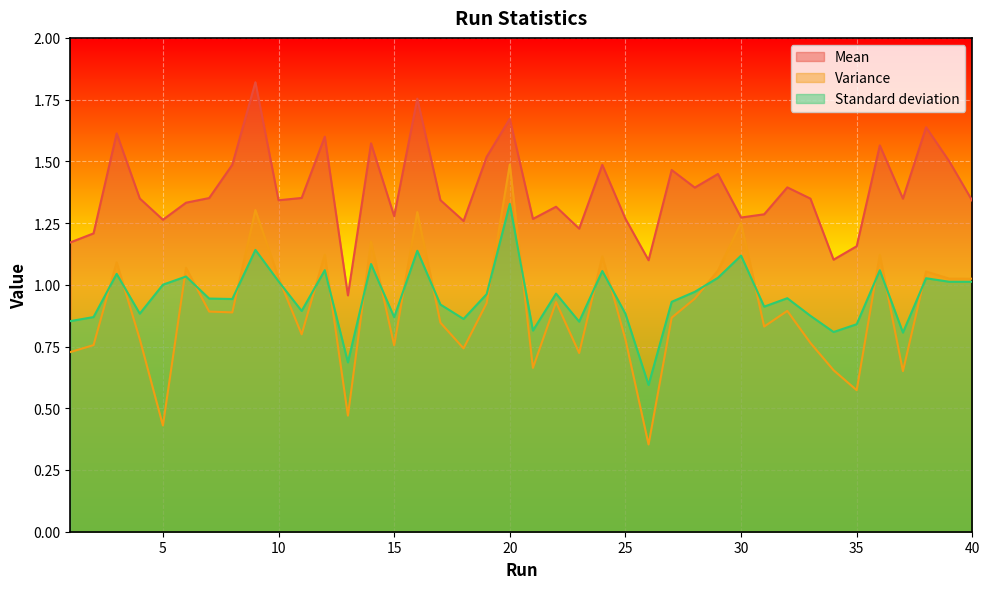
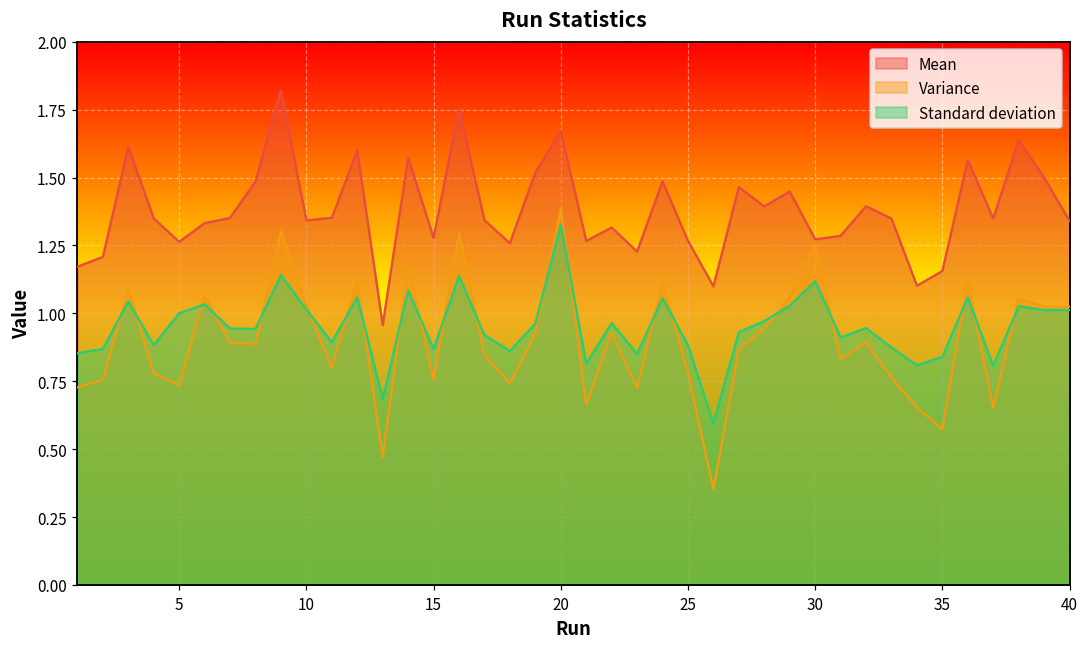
  {
    "Mean": {
      "5": 1.26,
      "10": 1.34,
      "15": 1.28,
      "20": 1.67,
      "25": 1.27,
      "30": 1.27,
      "35": 1.16,
      "40": 1.34
    },
    "Variance": {
-     "5": 0.43,
+     "5": 0.74,
      "10": 1.03,
      "15": 0.76,
-     "20": 1.49,
+     "20": 1.39,
      "25": 0.78,
      "30": 1.25,
      "35": 0.57,
      "40": 1.02
    },
    "Standard deviation": {
      "5": 1.00,
      "10": 1.01,
      "15": 0.87,
      "20": 1.33,
      "25": 0.88,
      "30": 1.12,
      "35": 0.84,
      "40": 1.01
    }
  }
